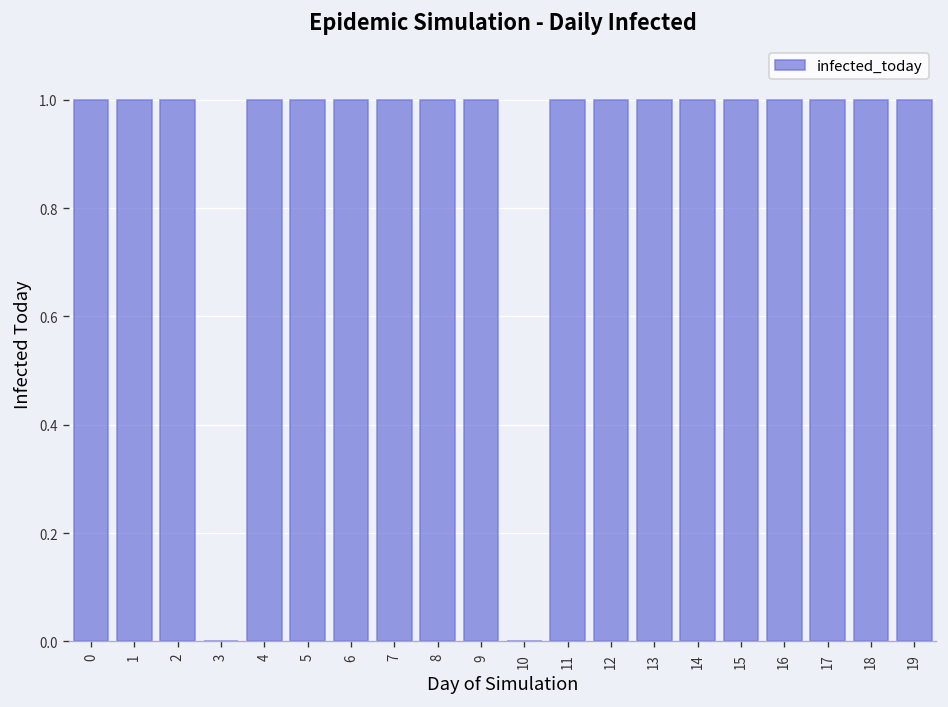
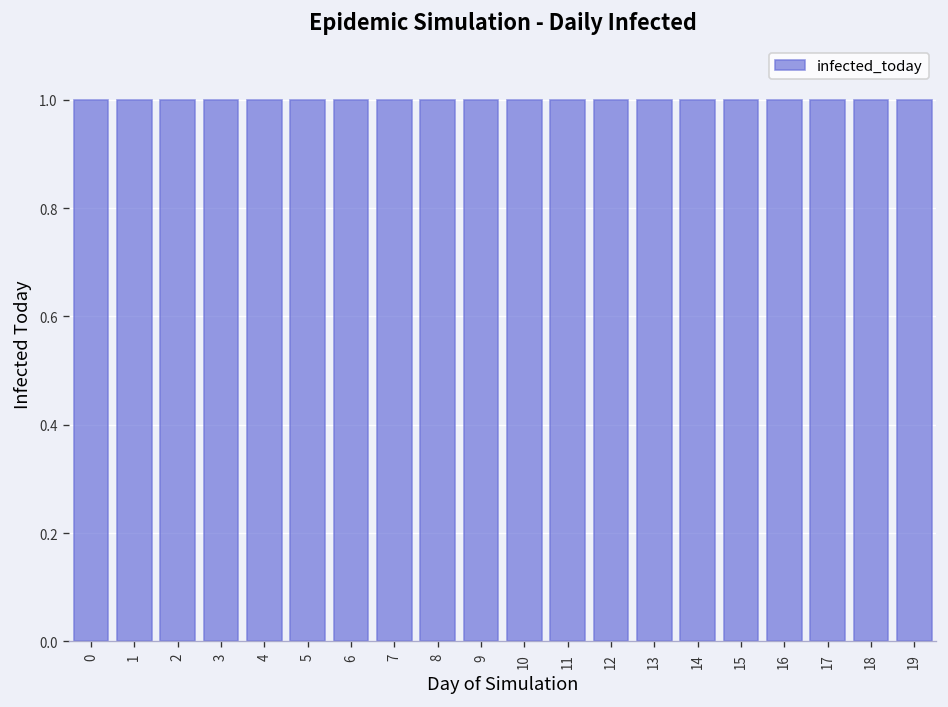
  {
    "0": 1,
    "1": 1,
    "2": 1,
-   "3": 0,
+   "3": 1,
    "4": 1,
    "5": 1,
    "6": 1,
    "7": 1,
    "8": 1,
    "9": 1,
-   "10": 0,
+   "10": 1,
    "11": 1,
    "12": 1,
    "13": 1,
    "14": 1,
    "15": 1,
    "16": 1,
    "17": 1,
    "18": 1,
    "19": 1
  }
